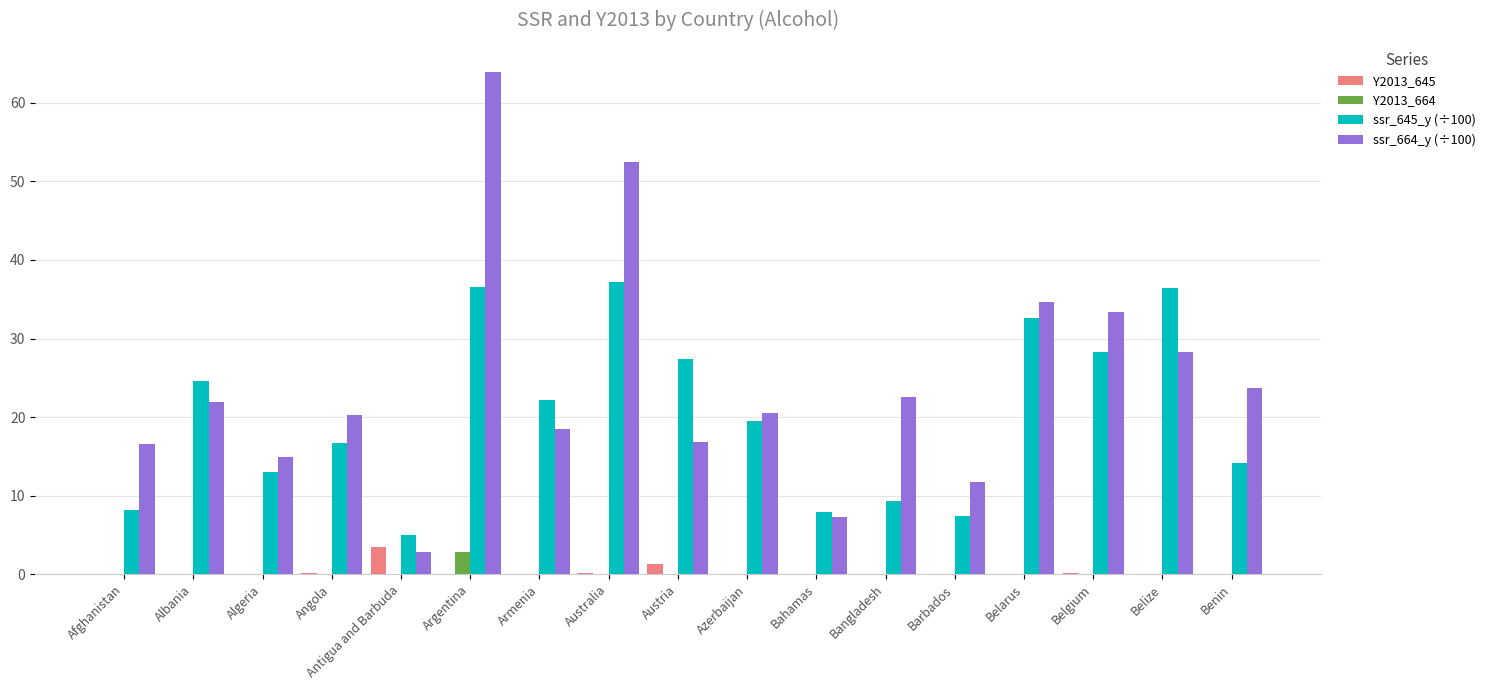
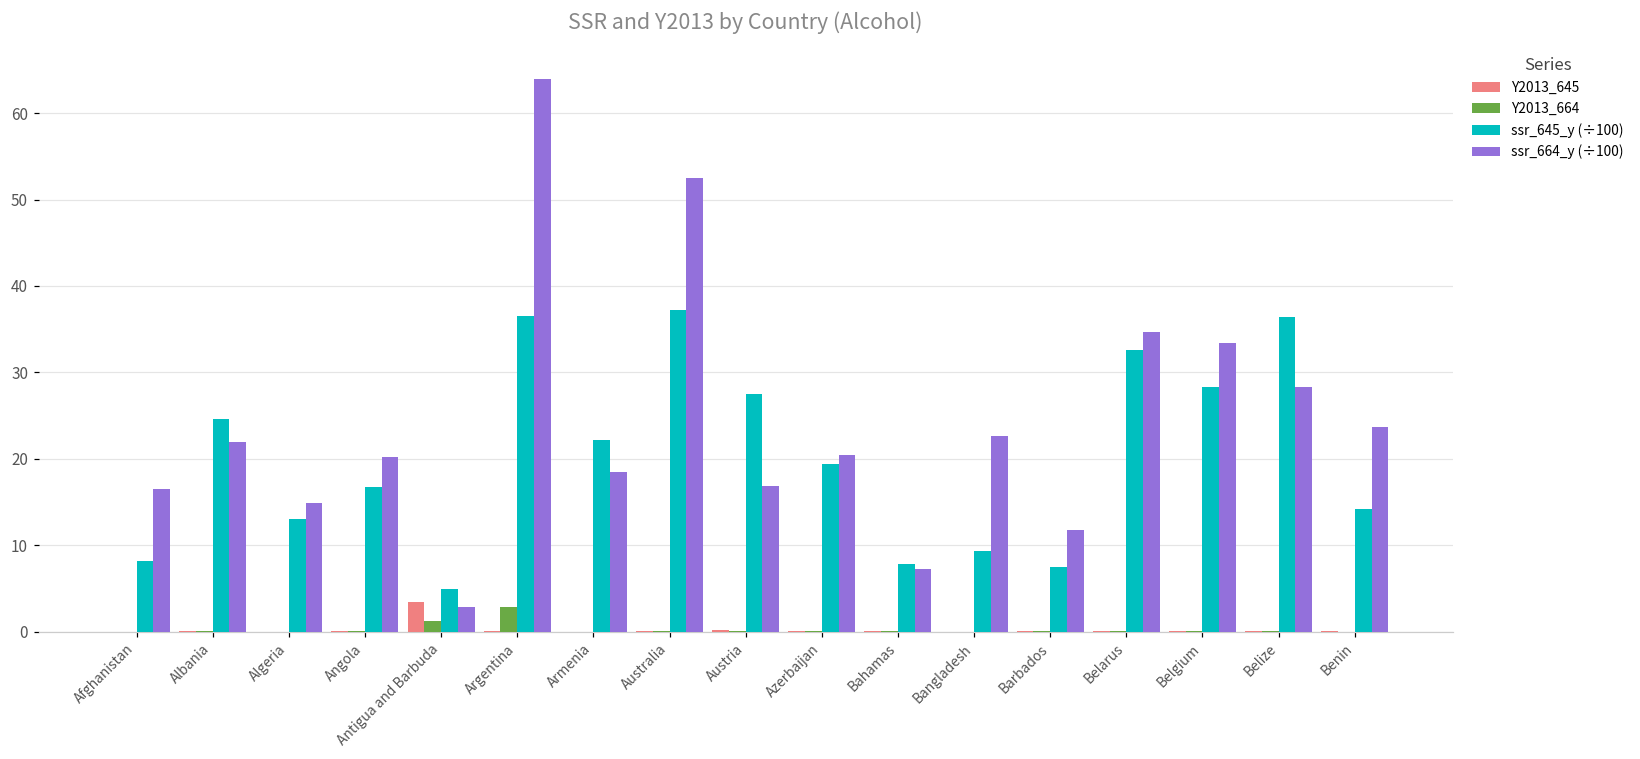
  {
    "Y2013_645": {
      "Antigua and Barbuda": 3,
-     "Austria": 1
+     "Austria": 0
    },
    "Y2013_664": {
      "Afghanistan": 0,
-     "Antigua and Barbuda": 0,
+     "Antigua and Barbuda": 1,
      "Argentina": 3,
      "Bangladesh": 0
    },
    "ssr_645_y (÷100)": {
      "Afghanistan": 8,
      "Albania": 25,
      "Algeria": 13,
      "Angola": 17,
      "Antigua and Barbuda": 5,
      "Argentina": 37,
      "Armenia": 22,
      "Australia": 37,
      "Austria": 27,
      "Azerbaijan": 19,
      "Bahamas": 8,
      "Bangladesh": 9,
      "Barbados": 7,
      "Belarus": 33,
      "Belgium": 28,
      "Belize": 36,
      "Benin": 14
    },
    "ssr_664_y (÷100)": {
      "Afghanistan": 17,
      "Albania": 22,
      "Algeria": 15,
      "Angola": 20,
      "Antigua and Barbuda": 3,
      "Argentina": 64,
      "Armenia": 18,
      "Australia": 53,
      "Austria": 17,
      "Azerbaijan": 20,
      "Bahamas": 7,
      "Bangladesh": 23,
      "Barbados": 12,
      "Belarus": 35,
      "Belgium": 33,
      "Belize": 28,
      "Benin": 24
    }
  }
